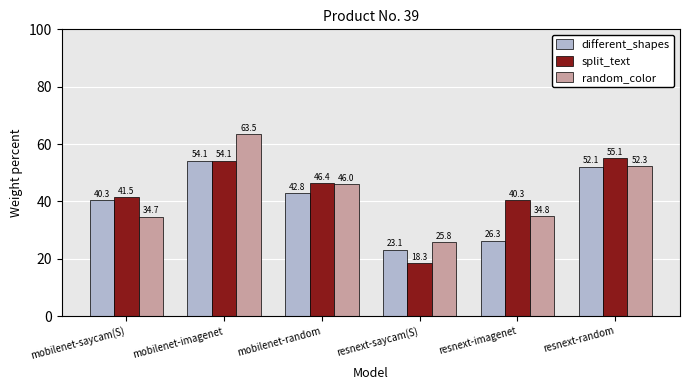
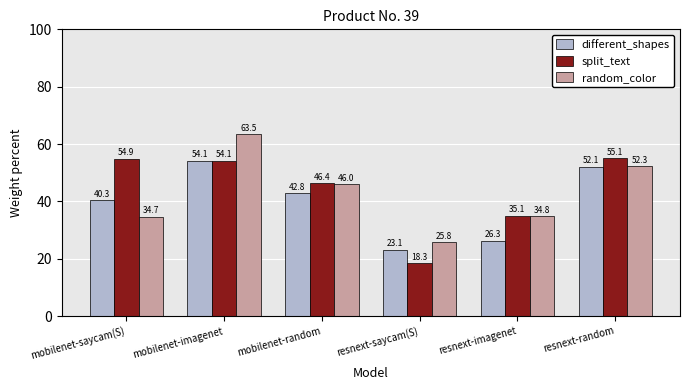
  {
    "split_text": {
-     "mobilenet-saycam(S)": 41.5,
-     "resnext-imagenet": 40.3
+     "mobilenet-saycam(S)": 54.9,
+     "resnext-imagenet": 35.1
    }
  }
